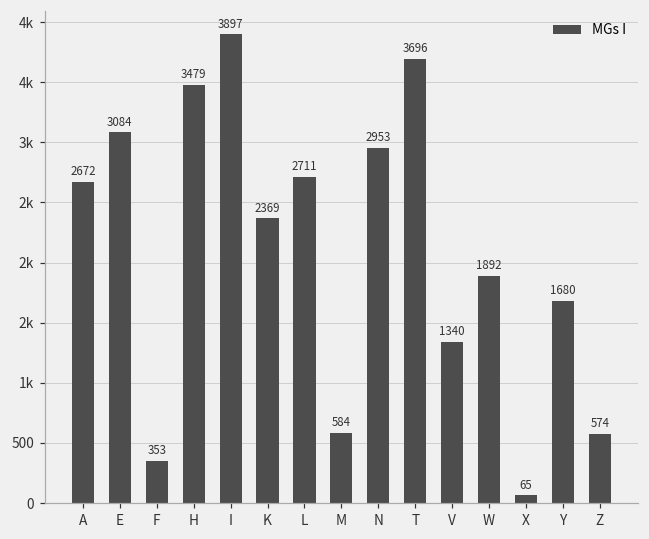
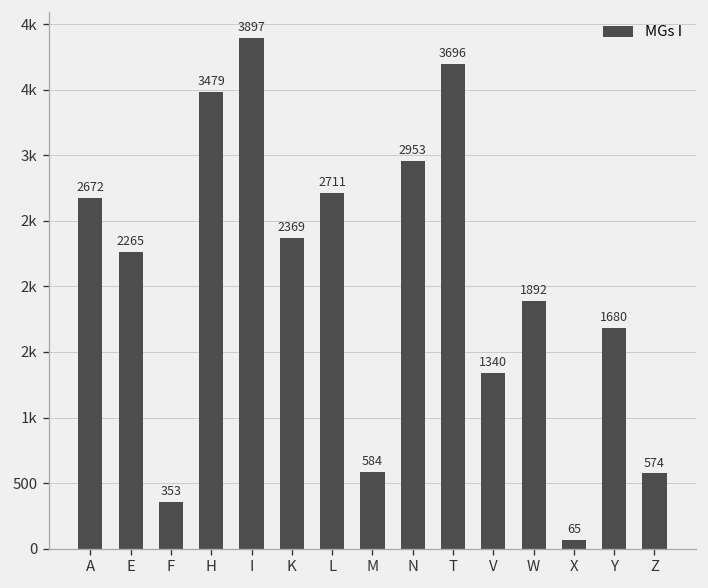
  {
    "A": 2672,
-   "E": 3084,
+   "E": 2265,
    "F": 353,
    "H": 3479,
    "I": 3897,
    "K": 2369,
    "L": 2711,
    "M": 584,
    "N": 2953,
    "T": 3696,
    "V": 1340,
    "W": 1892,
    "X": 65,
    "Y": 1680,
    "Z": 574
  }
